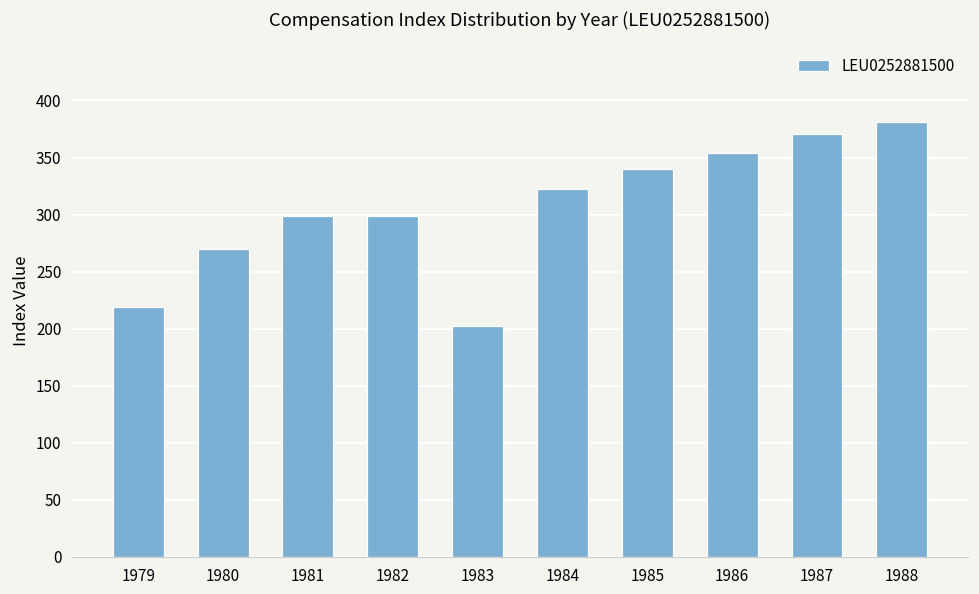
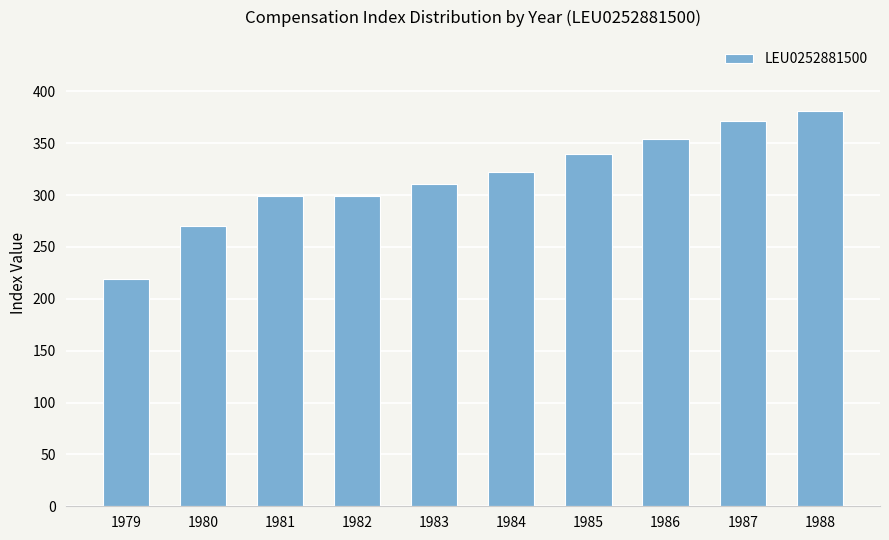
  {
    "1979": 219,
    "1980": 270,
    "1981": 299,
    "1982": 299,
-   "1983": 202,
+   "1983": 311,
    "1984": 322,
    "1985": 340,
    "1986": 354,
    "1987": 371,
    "1988": 381
  }
